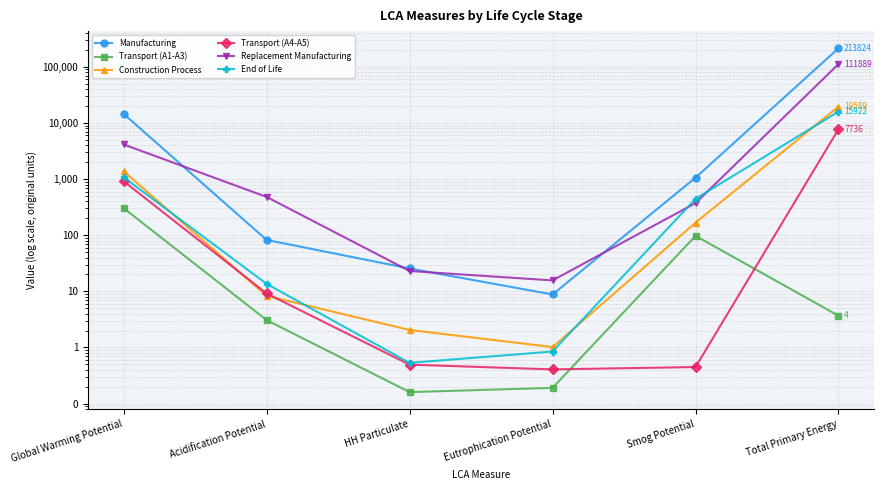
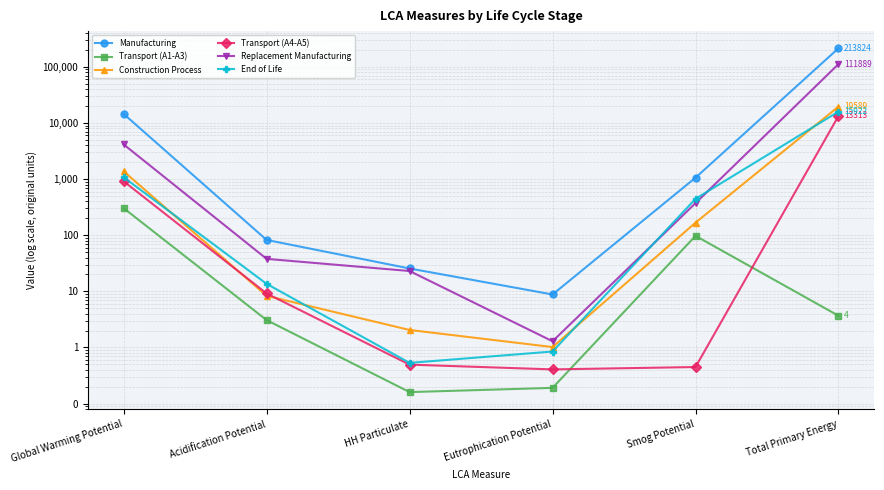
  {
    "Transport (A1-A3)": {
      "Total Primary Energy": "4"
    },
    "Construction Process": {
      "Global Warming Potential": "1,400",
      "HH Particulate": "2.1",
      "Eutrophication Potential": "1.0",
      "Smog Potential": "170"
    },
    "Transport (A4-A5)": {
-     "Total Primary Energy": "7736"
+     "Total Primary Energy": "13313"
    },
    "Replacement Manufacturing": {
      "Global Warming Potential": "4,000",
-     "Acidification Potential": "500",
-     "Eutrophication Potential": "16",
+     "Acidification Potential": "40",
+     "Eutrophication Potential": "1.3",
      "Smog Potential": "400"
    }
  }
